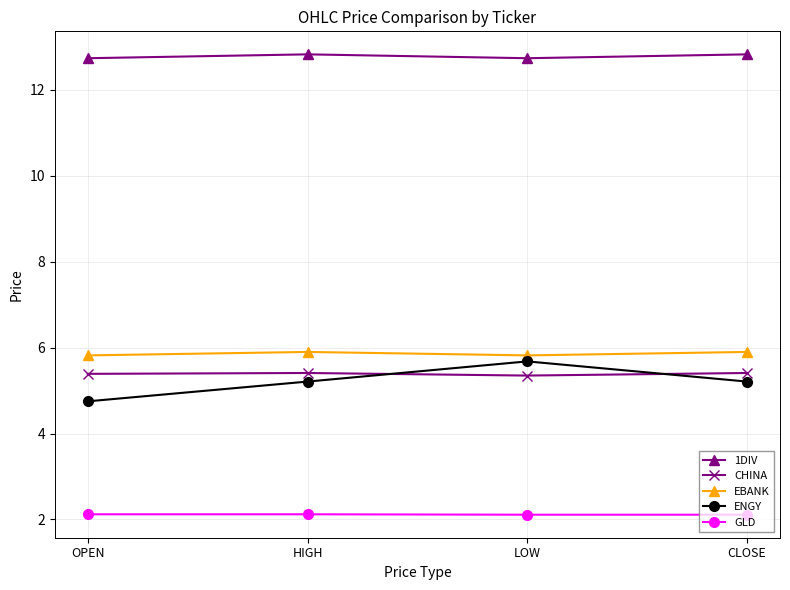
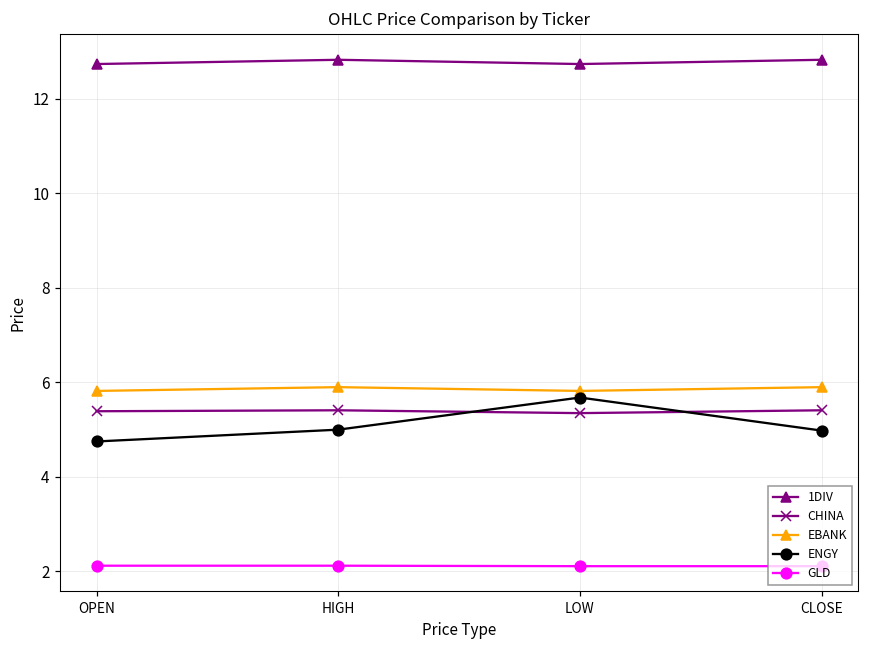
  {
    "EBANK": {
      "OPEN": 5.8,
      "HIGH": 5.9,
      "LOW": 5.8,
      "CLOSE": 5.9
    },
    "ENGY": {
      "OPEN": 4.8,
-     "HIGH": 5.2,
+     "HIGH": 5.0,
      "LOW": 5.7,
-     "CLOSE": 5.2
+     "CLOSE": 5.0
    },
    "GLD": {
      "OPEN": 2.1,
      "HIGH": 2.1,
      "LOW": 2.1
    }
  }
